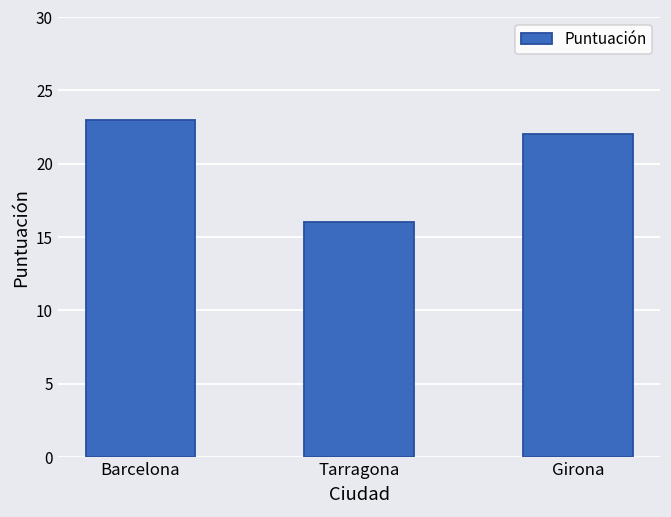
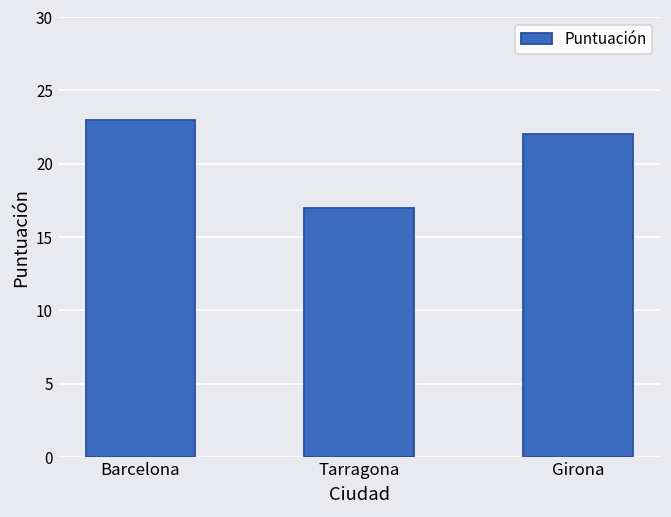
  {
    "Barcelona": 23,
-   "Tarragona": 16,
+   "Tarragona": 17,
    "Girona": 22
  }
